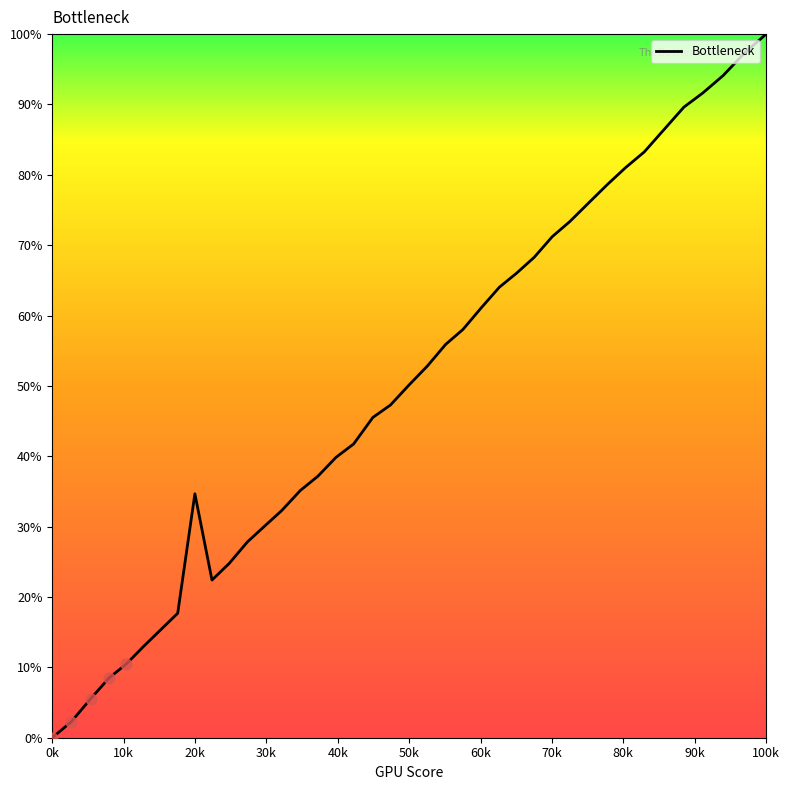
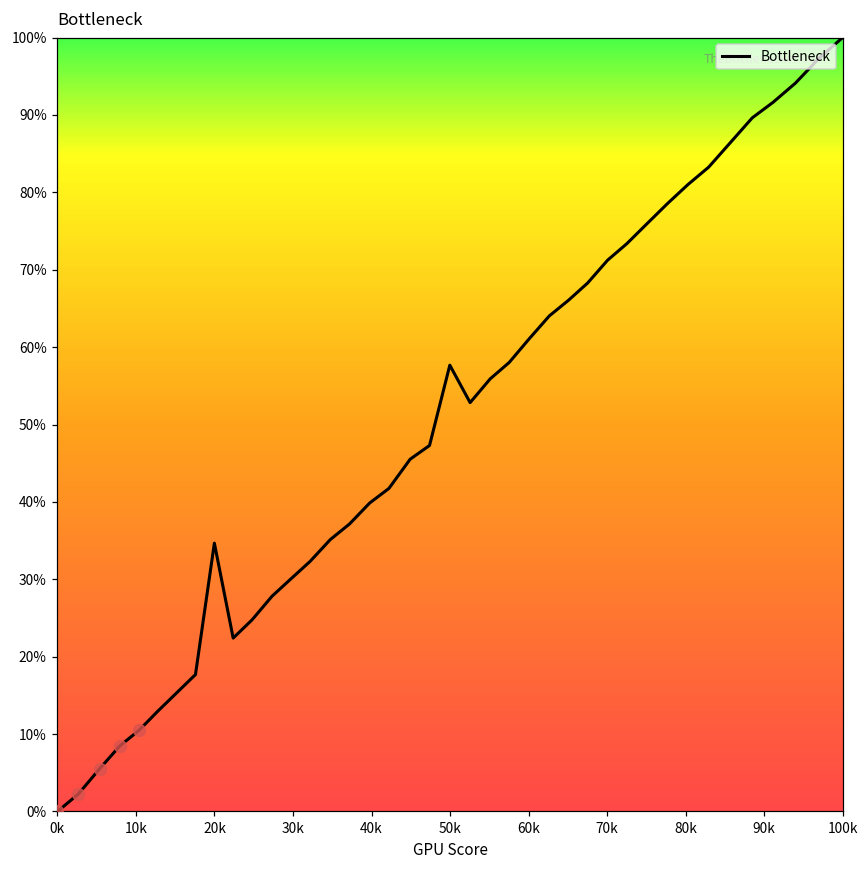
  {
    "Bottleneck": {
      "20k": "35%",
-     "50k": "50%",
+     "50k": "58%",
      "100k": "100%"
    }
  }
